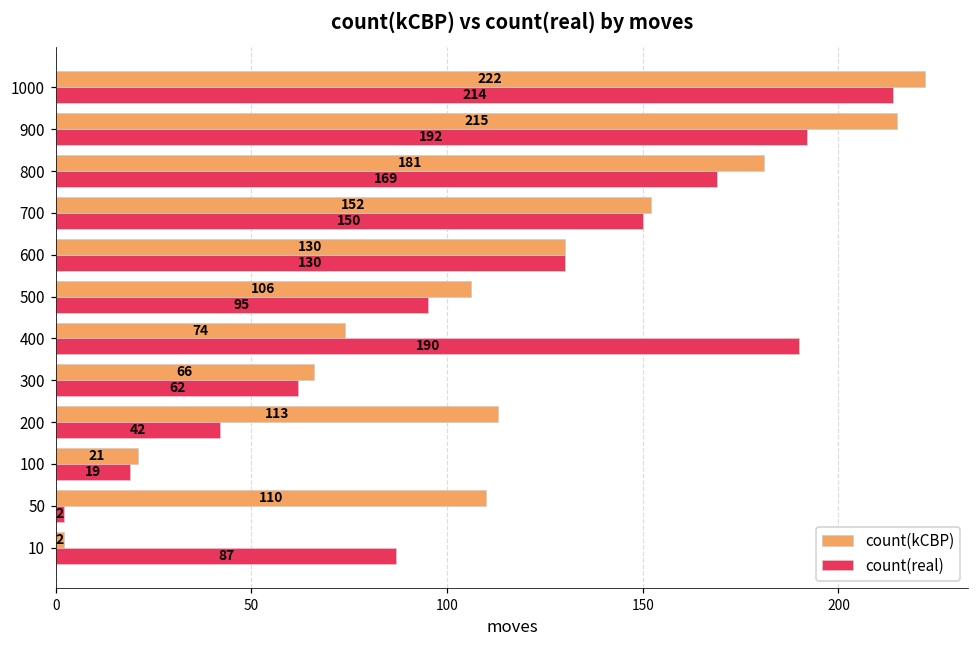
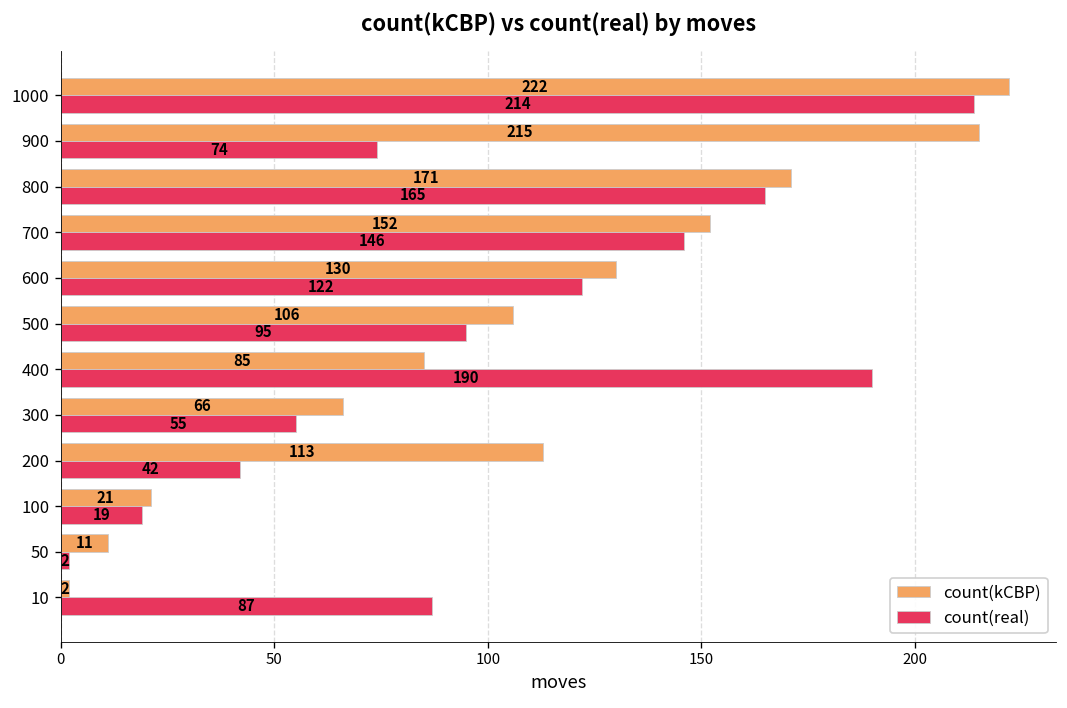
  {
    "count(kCBP)": {
      "1000": 222,
      "900": 215,
-     "800": 181,
+     "800": 171,
      "700": 152,
      "600": 130,
      "500": 106,
-     "400": 74,
+     "400": 85,
      "300": 66,
      "200": 113,
      "100": 21,
-     "50": 110,
+     "50": 11,
      "10": 2
    },
    "count(real)": {
      "1000": 214,
-     "900": 192,
-     "800": 169,
-     "700": 150,
-     "600": 130,
+     "900": 74,
+     "800": 165,
+     "700": 146,
+     "600": 122,
      "500": 95,
      "400": 190,
-     "300": 62,
+     "300": 55,
      "200": 42,
      "100": 19,
      "50": 2,
      "10": 87
    }
  }
